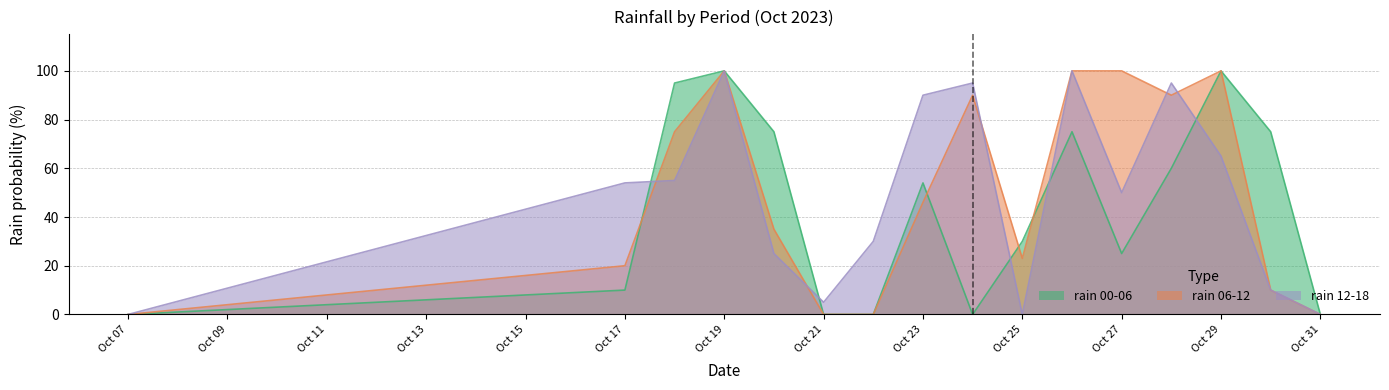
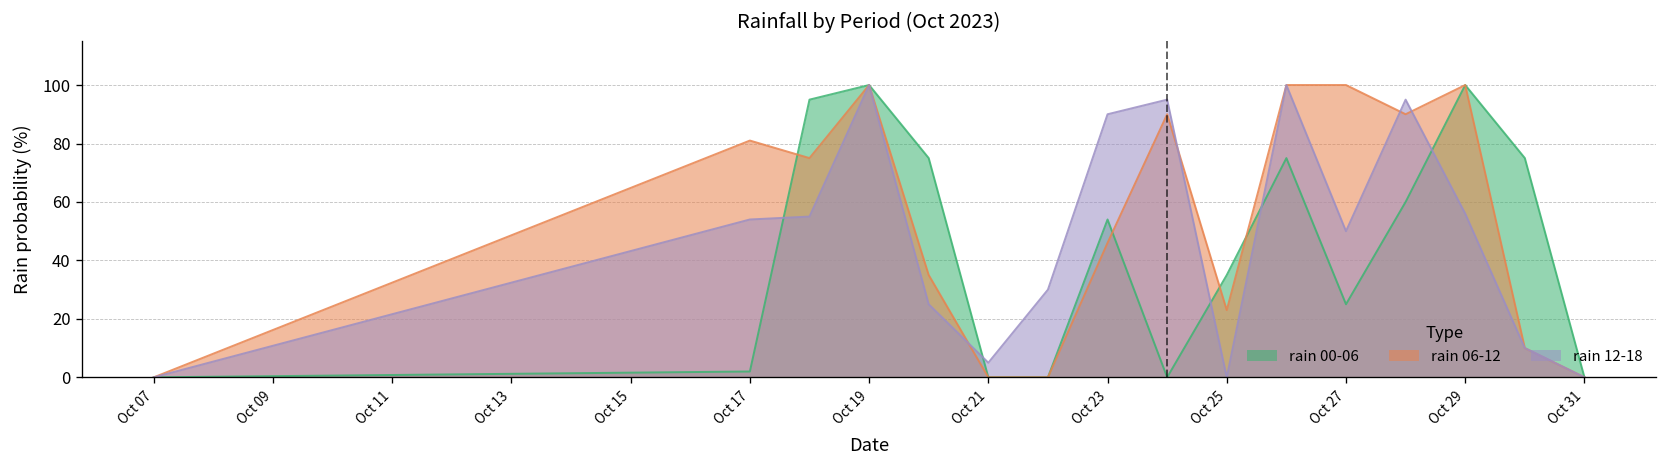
  {
    "rain 00-06": {
-     "Oct 17": 10,
+     "Oct 17": 2,
      "Oct 23": 54,
-     "Oct 25": 30,
+     "Oct 25": 35,
      "Oct 27": 25
    },
    "rain 06-12": {
-     "Oct 17": 20,
+     "Oct 17": 81,
      "Oct 23": 46,
      "Oct 25": 23,
      "Oct 27": 100
    },
    "rain 12-18": {
      "Oct 17": 54,
      "Oct 21": 5,
      "Oct 23": 90,
      "Oct 25": 0,
      "Oct 27": 50,
-     "Oct 29": 65
+     "Oct 29": 56
    }
  }
